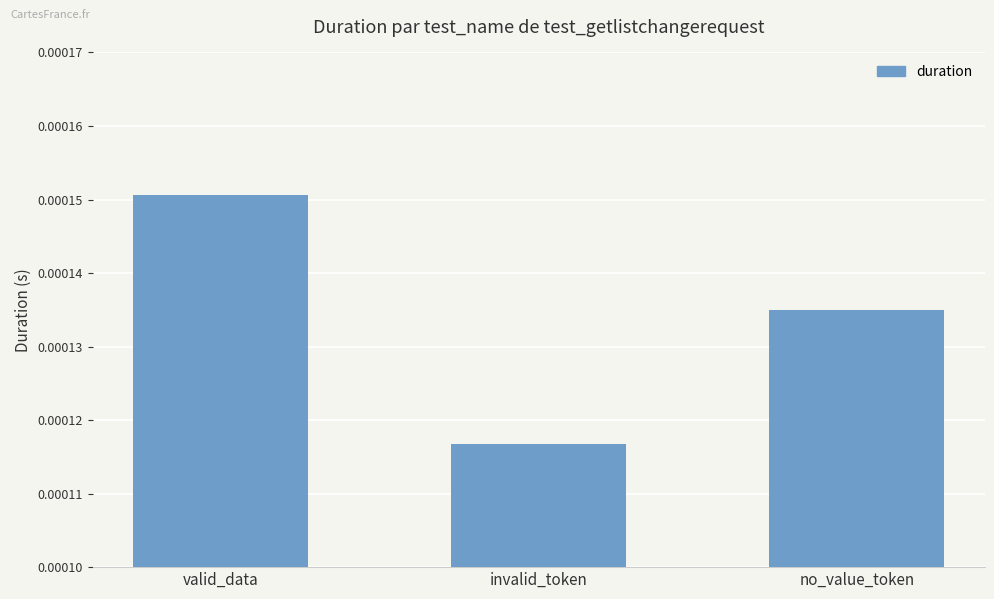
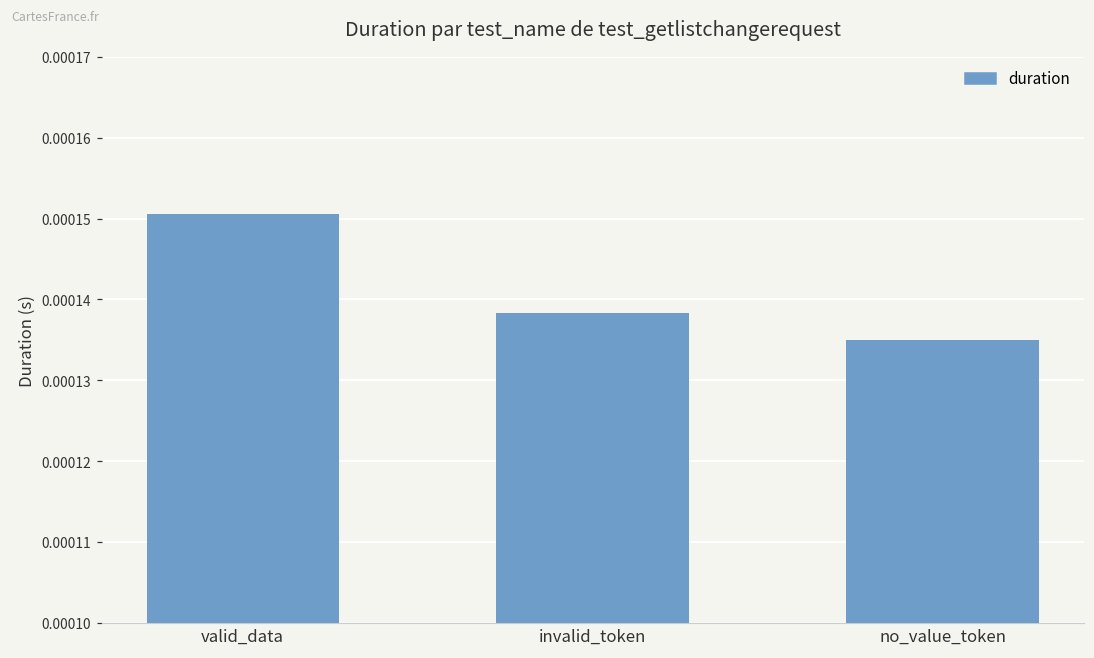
  {
    "valid_data": 0.000151,
-   "invalid_token": 0.000117,
+   "invalid_token": 0.000138,
    "no_value_token": 0.000135
  }
